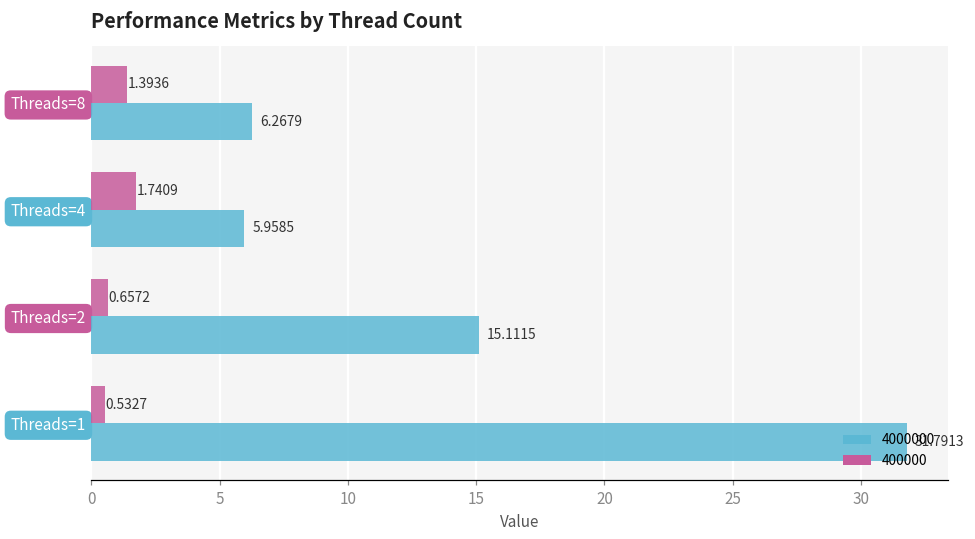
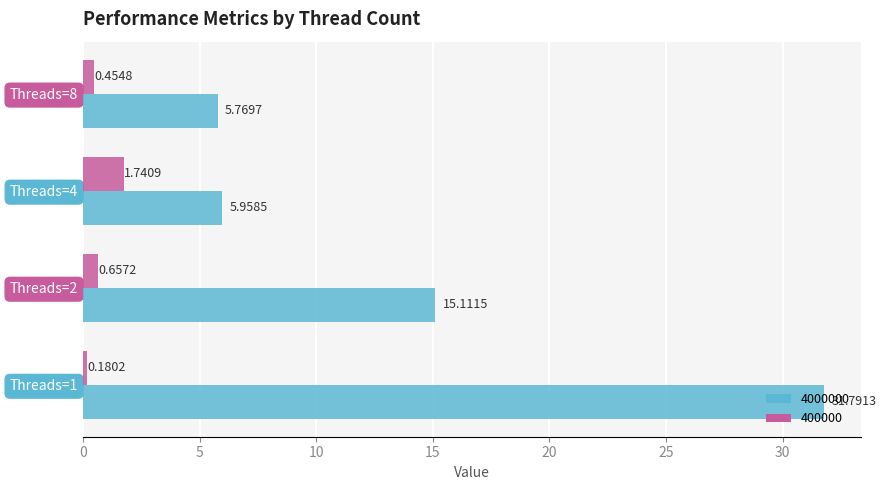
  {
    "4000000": {
-     "Threads=8": 6.2679,
+     "Threads=8": 5.7697,
      "Threads=4": 5.9585,
      "Threads=2": 15.1115,
      "Threads=1": 31.7913
    },
    "400000": {
-     "Threads=8": 1.3936,
+     "Threads=8": 0.4548,
      "Threads=4": 1.7409,
      "Threads=2": 0.6572,
-     "Threads=1": 0.5327
+     "Threads=1": 0.1802
    }
  }
